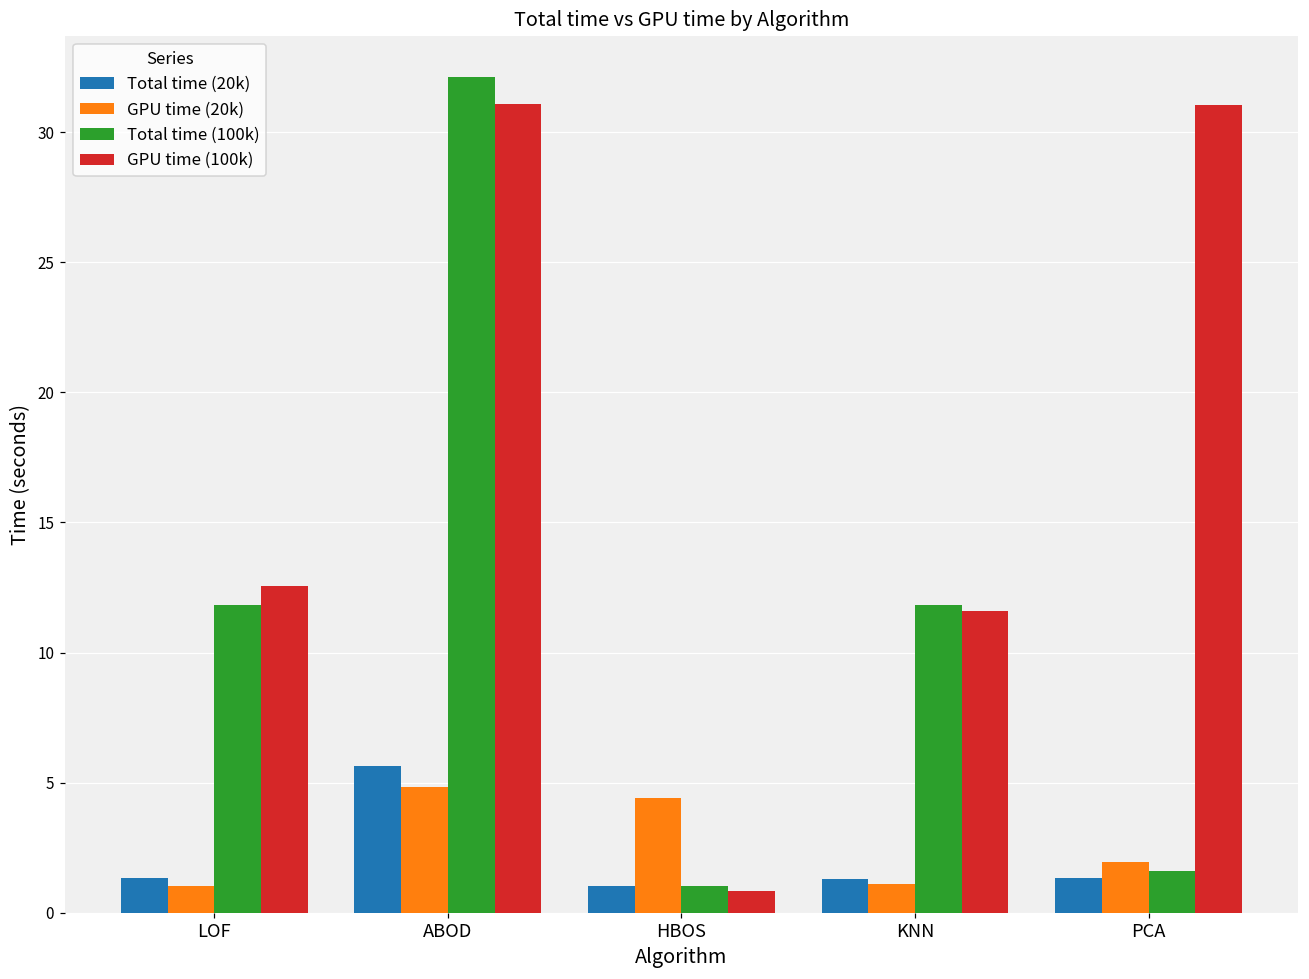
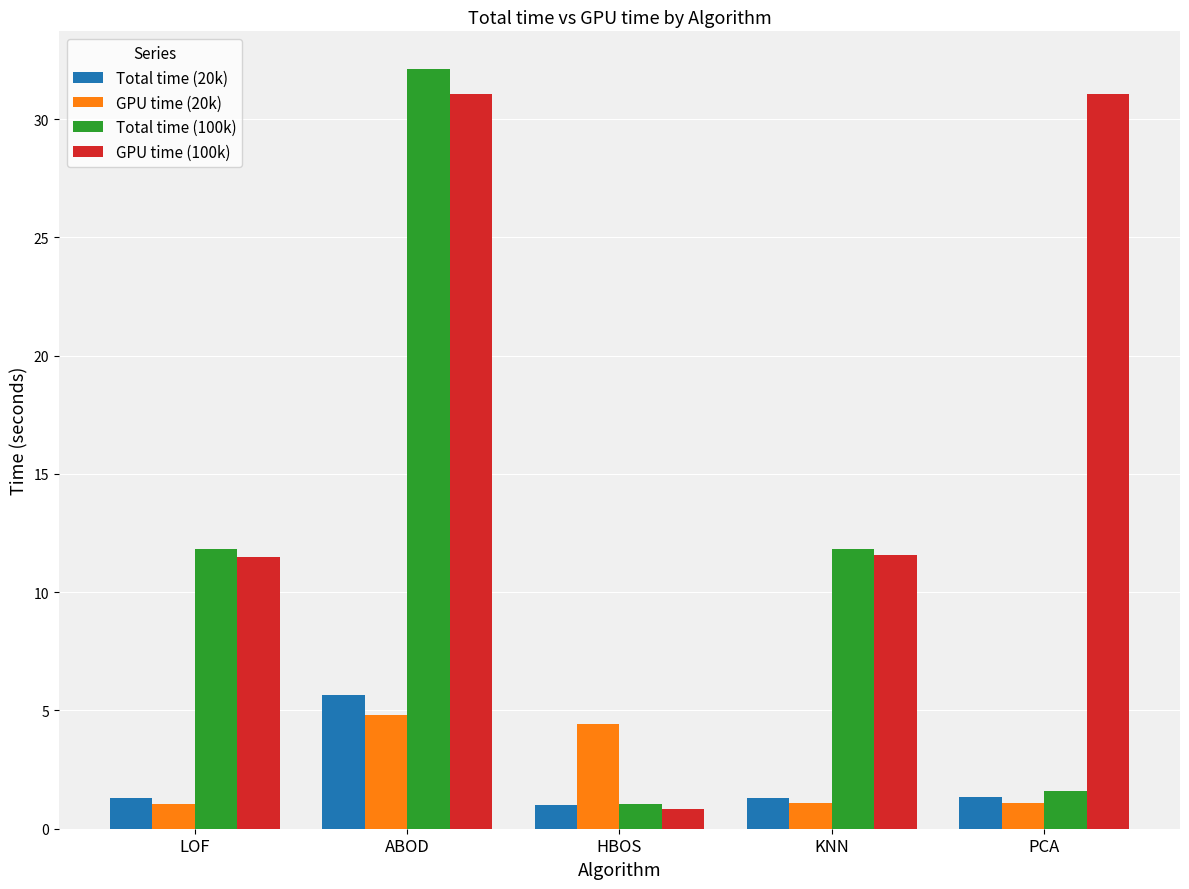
  {
    "Total time (20k)": {
      "LOF": 1.3,
      "ABOD": 5.6,
      "HBOS": 1.0,
      "KNN": 1.3,
      "PCA": 1.3
    },
    "GPU time (20k)": {
      "LOF": 1.0,
      "ABOD": 4.8,
      "HBOS": 4.4,
      "KNN": 1.1,
-     "PCA": 2.0
+     "PCA": 1.1
    },
    "Total time (100k)": {
      "LOF": 11.8,
      "ABOD": 32.1,
      "HBOS": 1.0,
      "KNN": 11.8,
      "PCA": 1.6
    },
    "GPU time (100k)": {
-     "LOF": 12.5,
+     "LOF": 11.5,
      "ABOD": 31.1,
      "HBOS": 0.8,
      "KNN": 11.6,
      "PCA": 31.1
    }
  }
